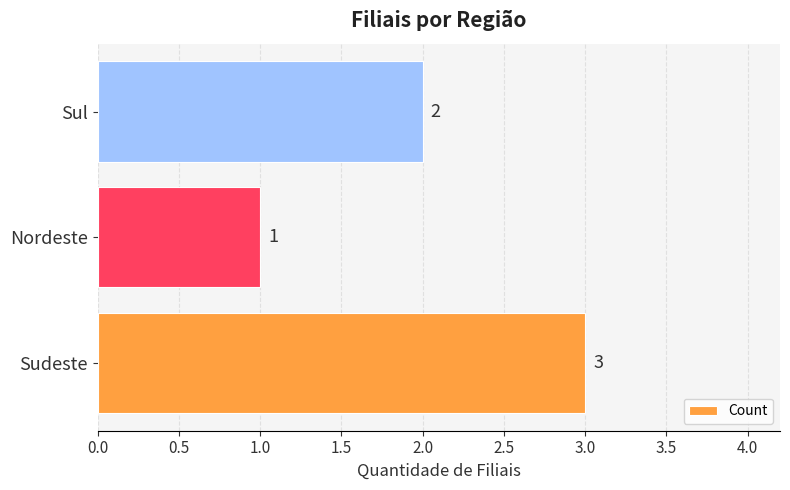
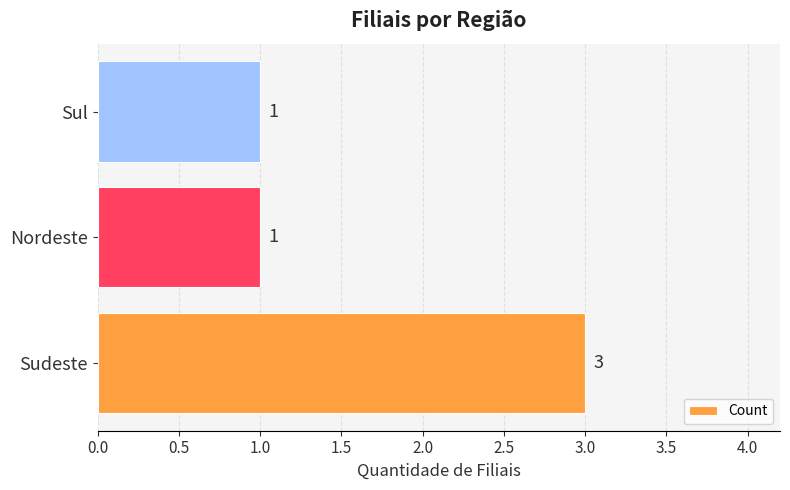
  {
-   "Sul": 2,
+   "Sul": 1,
    "Nordeste": 1,
    "Sudeste": 3
  }
